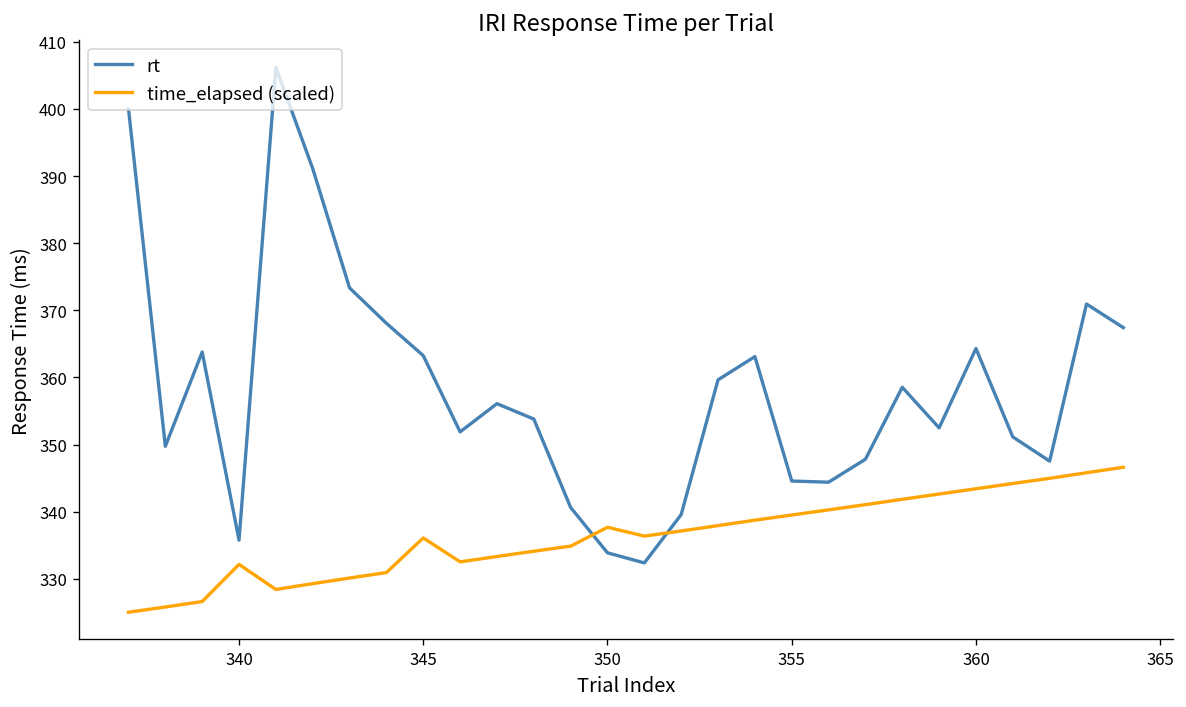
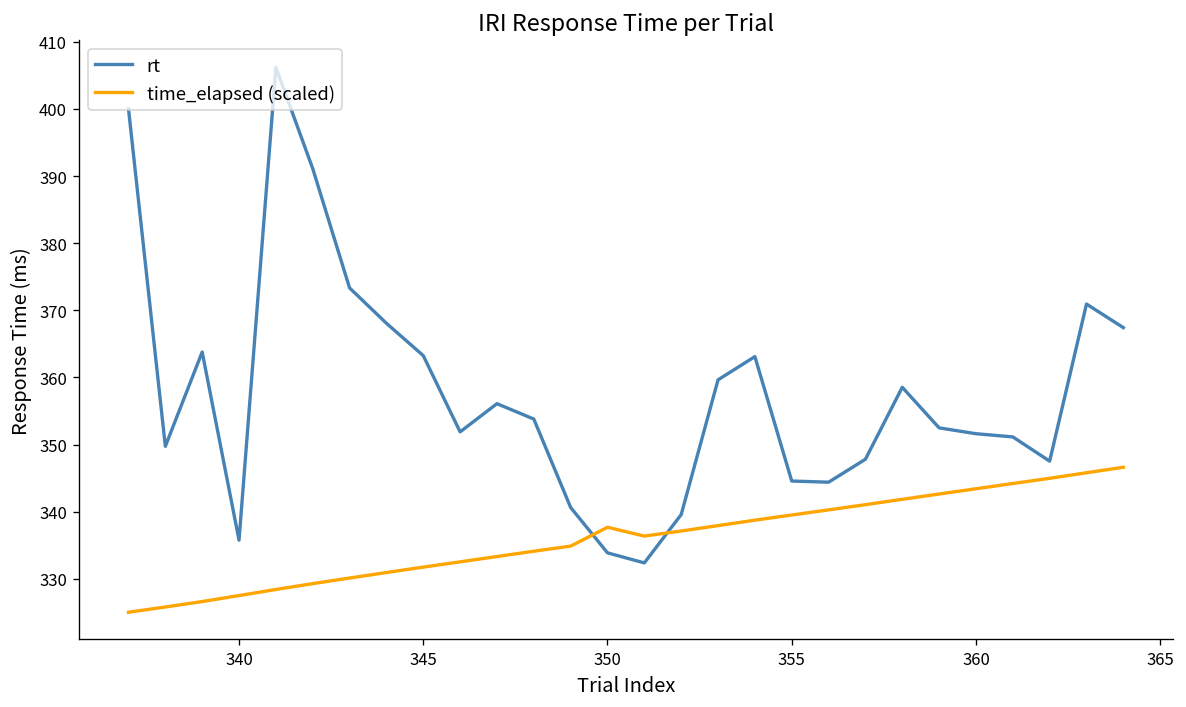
  {
    "rt": {
      "340": 336,
      "345": 363,
      "350": 334,
      "355": 345,
-     "360": 364
+     "360": 352
    },
    "time_elapsed (scaled)": {
-     "340": 332,
-     "345": 336,
+     "340": 327,
+     "345": 332,
      "350": 338,
      "355": 339,
      "360": 343
    }
  }
